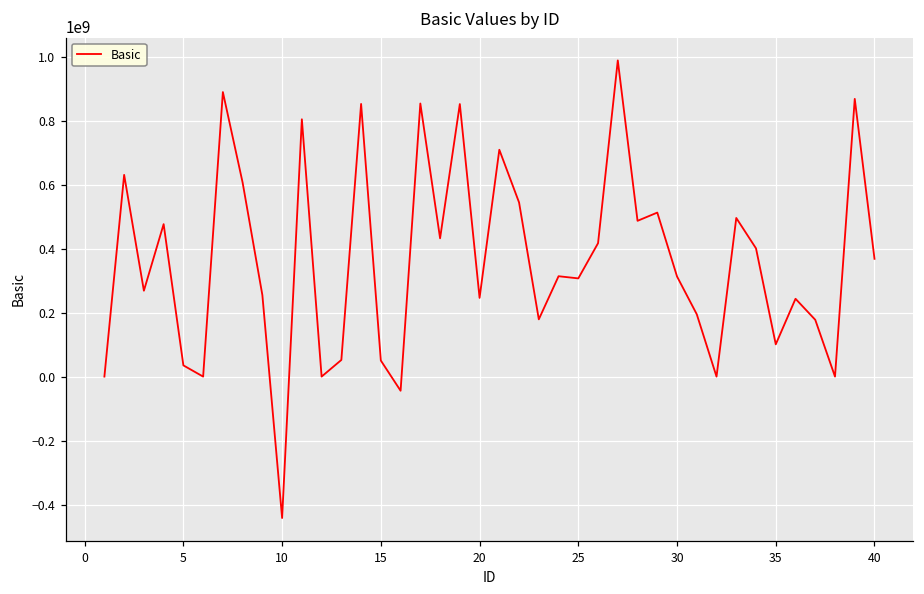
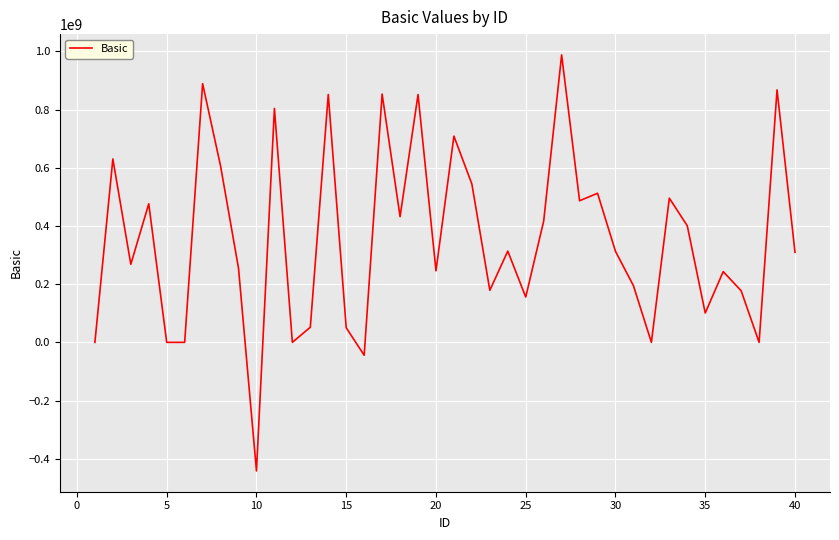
  {
-   "5": 40000000,
+   "5": 0,
    "10": -440000000,
    "15": 50000000,
    "20": 250000000,
-   "25": 310000000,
+   "25": 160000000,
    "30": 310000000,
    "35": 100000000,
-   "40": 370000000
+   "40": 310000000
  }
